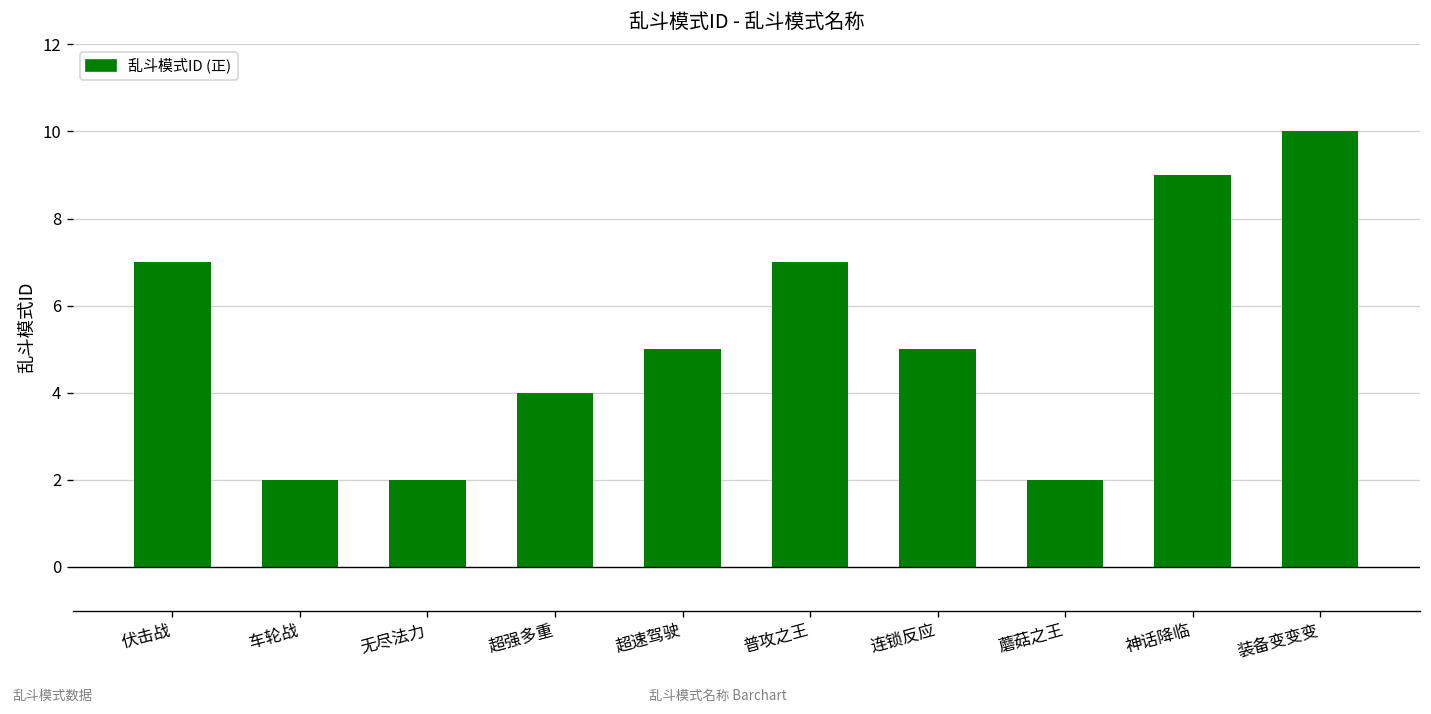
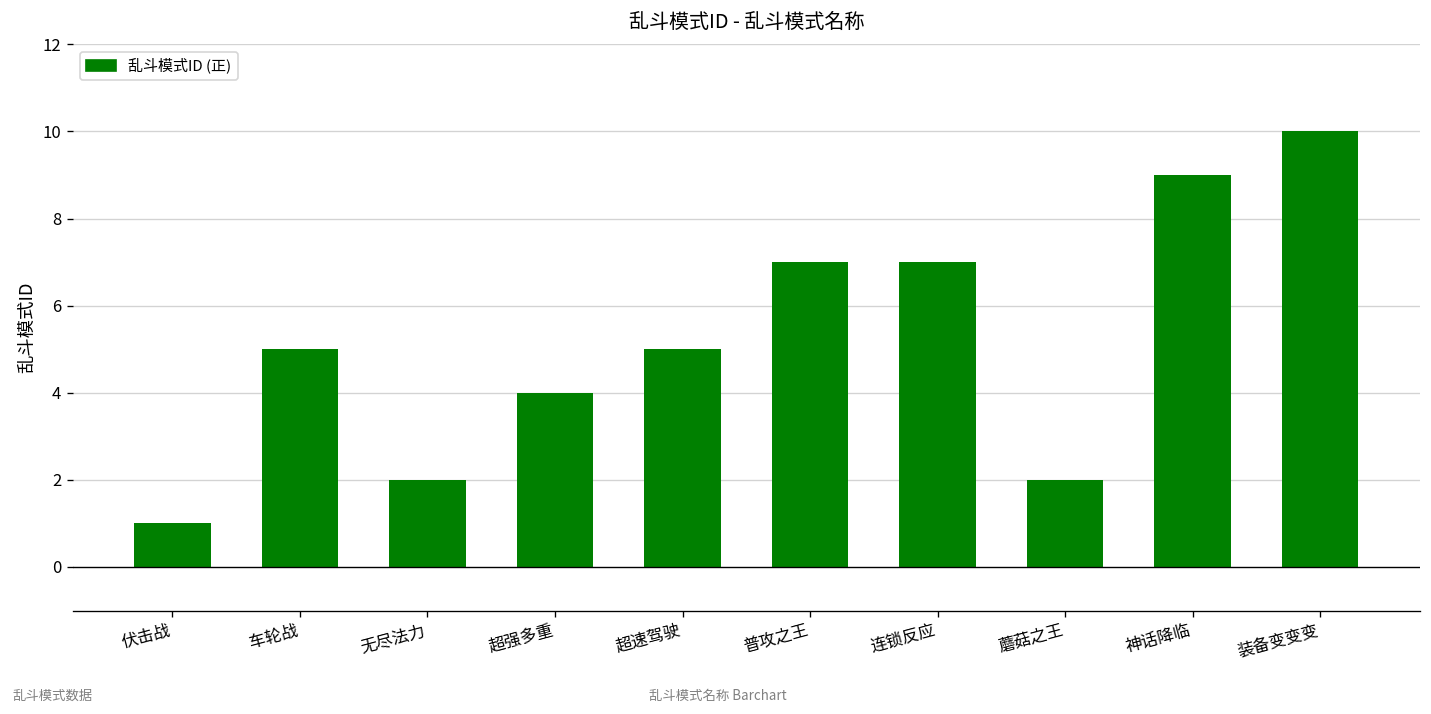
  {
-   "伏击战": 7,
-   "车轮战": 2,
+   "伏击战": 1,
+   "车轮战": 5,
    "无尽法力": 2,
    "超强多重": 4,
    "超速驾驶": 5,
    "普攻之王": 7,
-   "连锁反应": 5,
+   "连锁反应": 7,
    "蘑菇之王": 2,
    "神话降临": 9,
    "装备变变变": 10
  }
